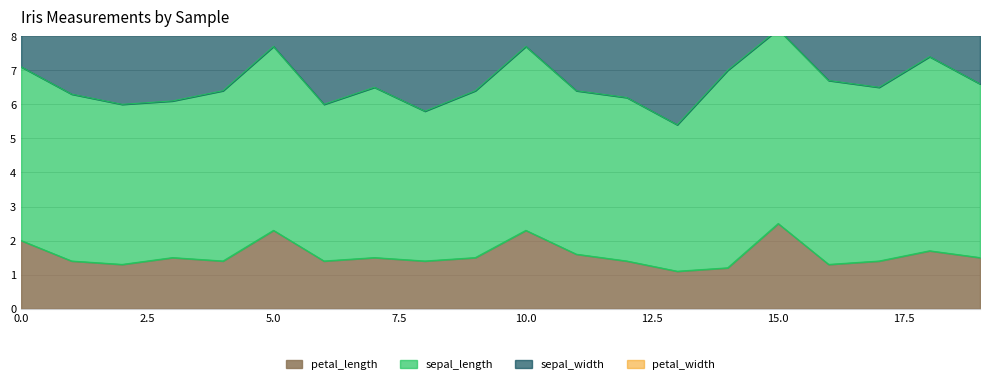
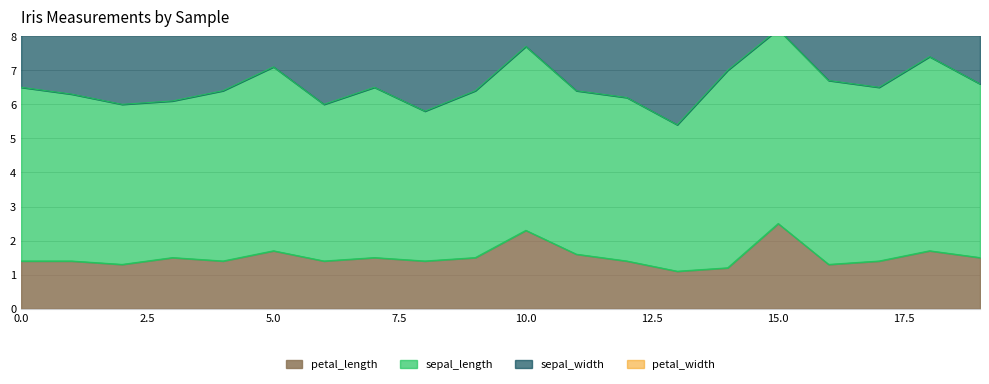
  {
    "petal_length": {
-     "0.0": 2.0,
-     "5.0": 2.3,
+     "0.0": 1.4,
+     "5.0": 1.7,
      "10.0": 2.3,
      "15.0": 2.5
    },
    "sepal_length": {
      "0.0": 5.1,
      "5.0": 5.4,
      "10.0": 5.4
    }
  }
